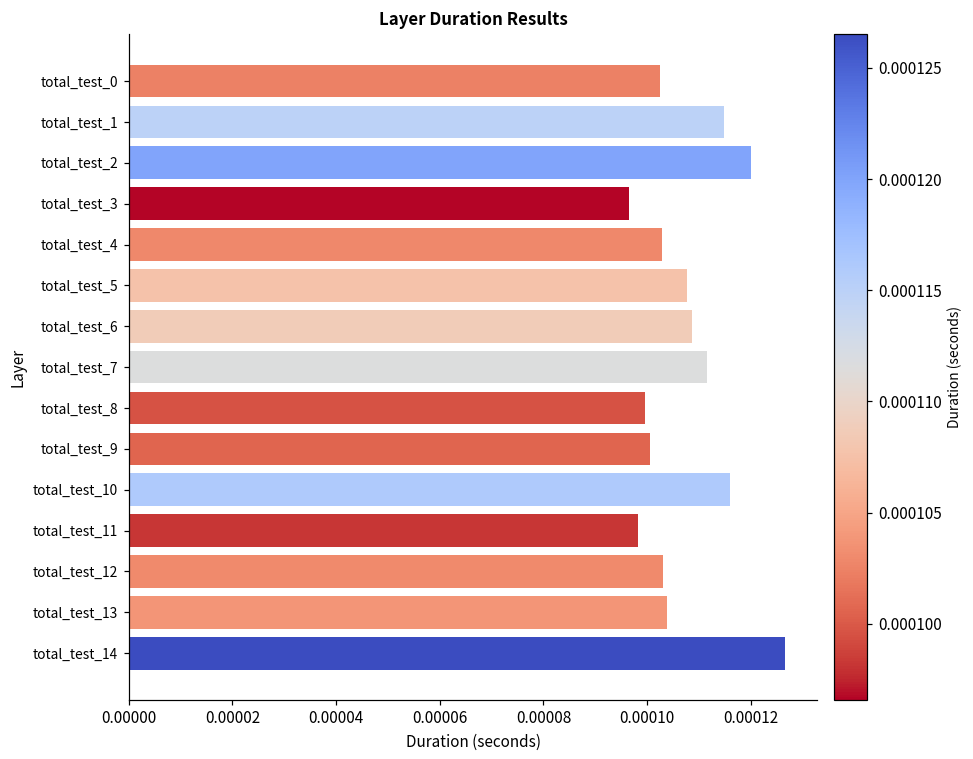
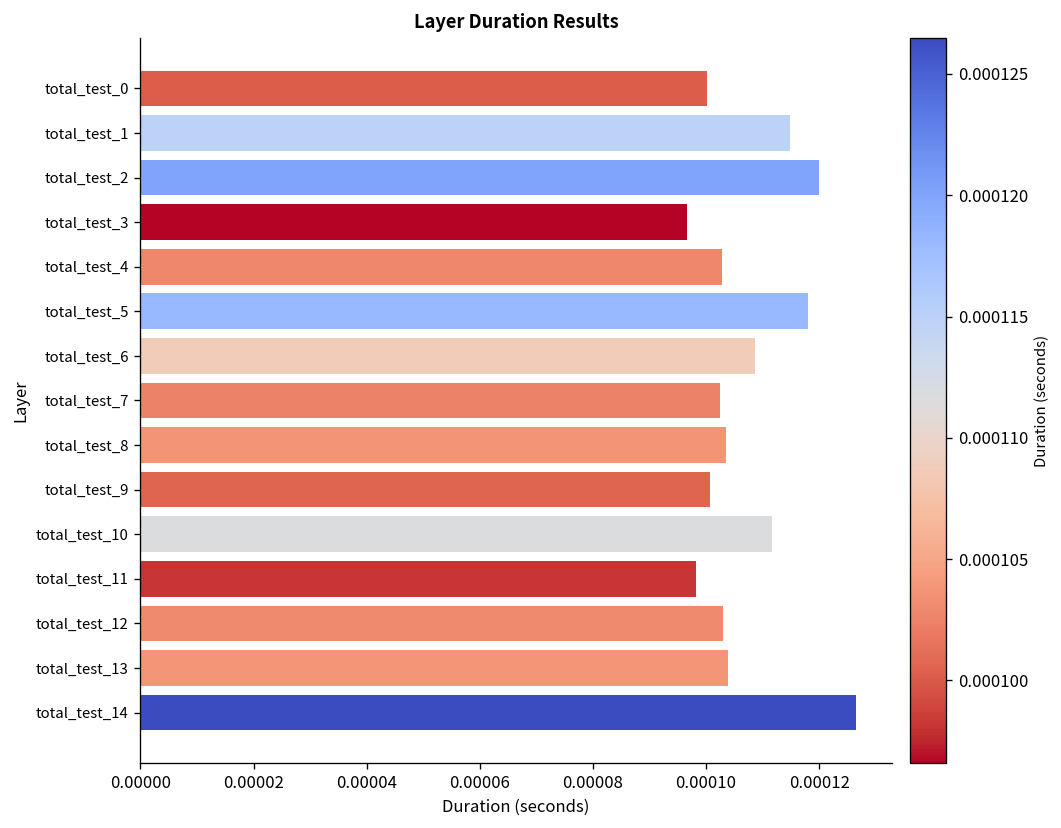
  {
-   "total_test_0": 0.000102,
+   "total_test_0": 0.000100,
    "total_test_1": 0.000115,
    "total_test_2": 0.000120,
    "total_test_3": 0.000097,
    "total_test_4": 0.000103,
-   "total_test_5": 0.000108,
+   "total_test_5": 0.000118,
    "total_test_6": 0.000109,
-   "total_test_7": 0.000112,
-   "total_test_8": 0.000100,
+   "total_test_7": 0.000102,
+   "total_test_8": 0.000104,
    "total_test_9": 0.000101,
-   "total_test_10": 0.000116,
+   "total_test_10": 0.000112,
    "total_test_11": 0.000098,
    "total_test_12": 0.000103,
    "total_test_13": 0.000104,
    "total_test_14": 0.000126
  }
